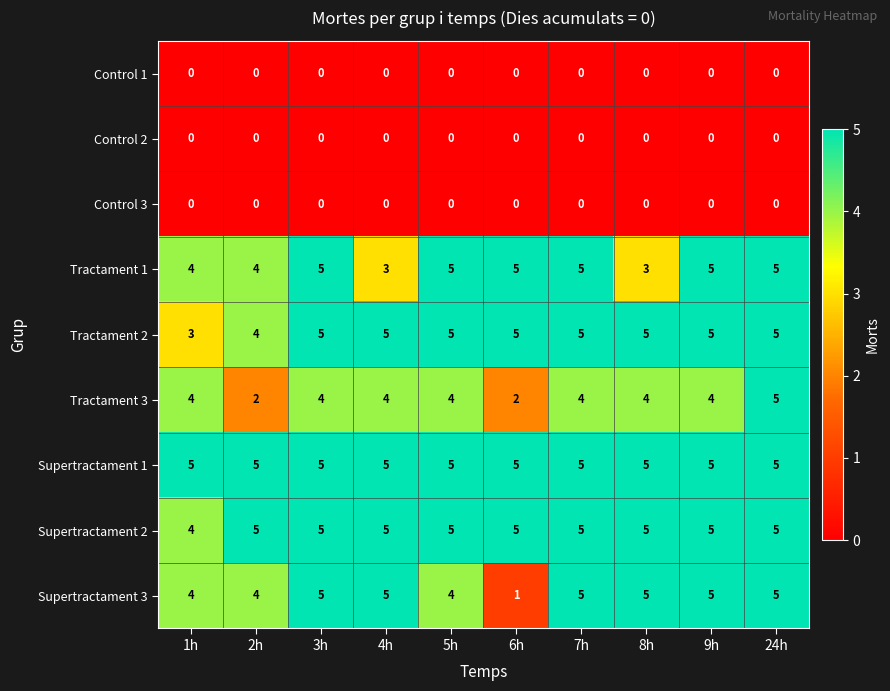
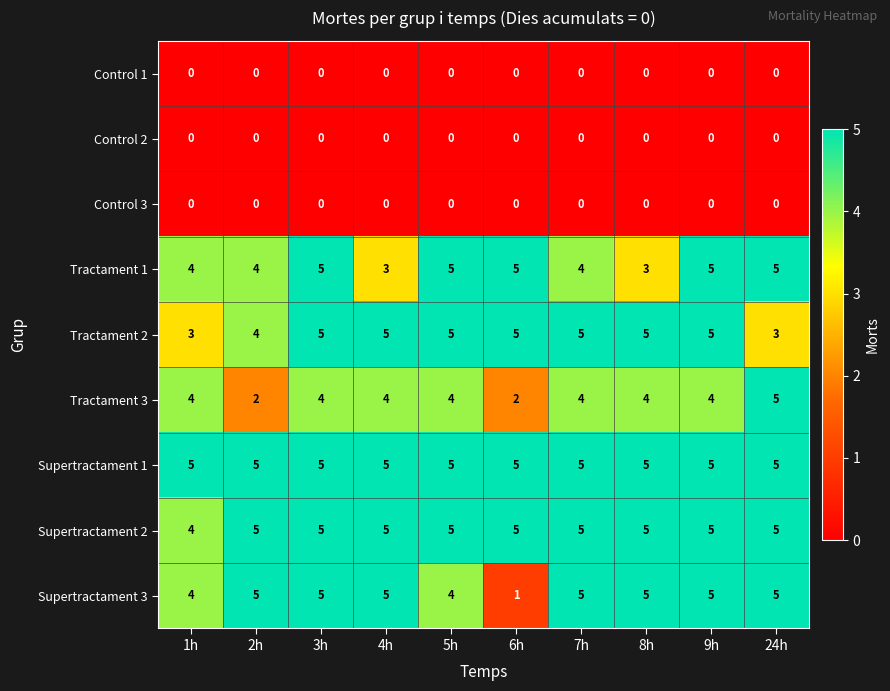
  {
    "Control 1": {
      "1h": 0,
      "2h": 0,
      "3h": 0,
      "4h": 0,
      "5h": 0,
      "6h": 0,
      "7h": 0,
      "8h": 0,
      "9h": 0,
      "24h": 0
    },
    "Control 2": {
      "1h": 0,
      "2h": 0,
      "3h": 0,
      "4h": 0,
      "5h": 0,
      "6h": 0,
      "7h": 0,
      "8h": 0,
      "9h": 0,
      "24h": 0
    },
    "Control 3": {
      "1h": 0,
      "2h": 0,
      "3h": 0,
      "4h": 0,
      "5h": 0,
      "6h": 0,
      "7h": 0,
      "8h": 0,
      "9h": 0,
      "24h": 0
    },
    "Tractament 1": {
      "1h": 4,
      "2h": 4,
      "3h": 5,
      "4h": 3,
      "5h": 5,
      "6h": 5,
-     "7h": 5,
+     "7h": 4,
      "8h": 3,
      "9h": 5,
      "24h": 5
    },
    "Tractament 2": {
      "1h": 3,
      "2h": 4,
      "3h": 5,
      "4h": 5,
      "5h": 5,
      "6h": 5,
      "7h": 5,
      "8h": 5,
      "9h": 5,
-     "24h": 5
+     "24h": 3
    },
    "Tractament 3": {
      "1h": 4,
      "2h": 2,
      "3h": 4,
      "4h": 4,
      "5h": 4,
      "6h": 2,
      "7h": 4,
      "8h": 4,
      "9h": 4,
      "24h": 5
    },
    "Supertractament 1": {
      "1h": 5,
      "2h": 5,
      "3h": 5,
      "4h": 5,
      "5h": 5,
      "6h": 5,
      "7h": 5,
      "8h": 5,
      "9h": 5,
      "24h": 5
    },
    "Supertractament 2": {
      "1h": 4,
      "2h": 5,
      "3h": 5,
      "4h": 5,
      "5h": 5,
      "6h": 5,
      "7h": 5,
      "8h": 5,
      "9h": 5,
      "24h": 5
    },
    "Supertractament 3": {
      "1h": 4,
-     "2h": 4,
+     "2h": 5,
      "3h": 5,
      "4h": 5,
      "5h": 4,
      "6h": 1,
      "7h": 5,
      "8h": 5,
      "9h": 5,
      "24h": 5
    }
  }
